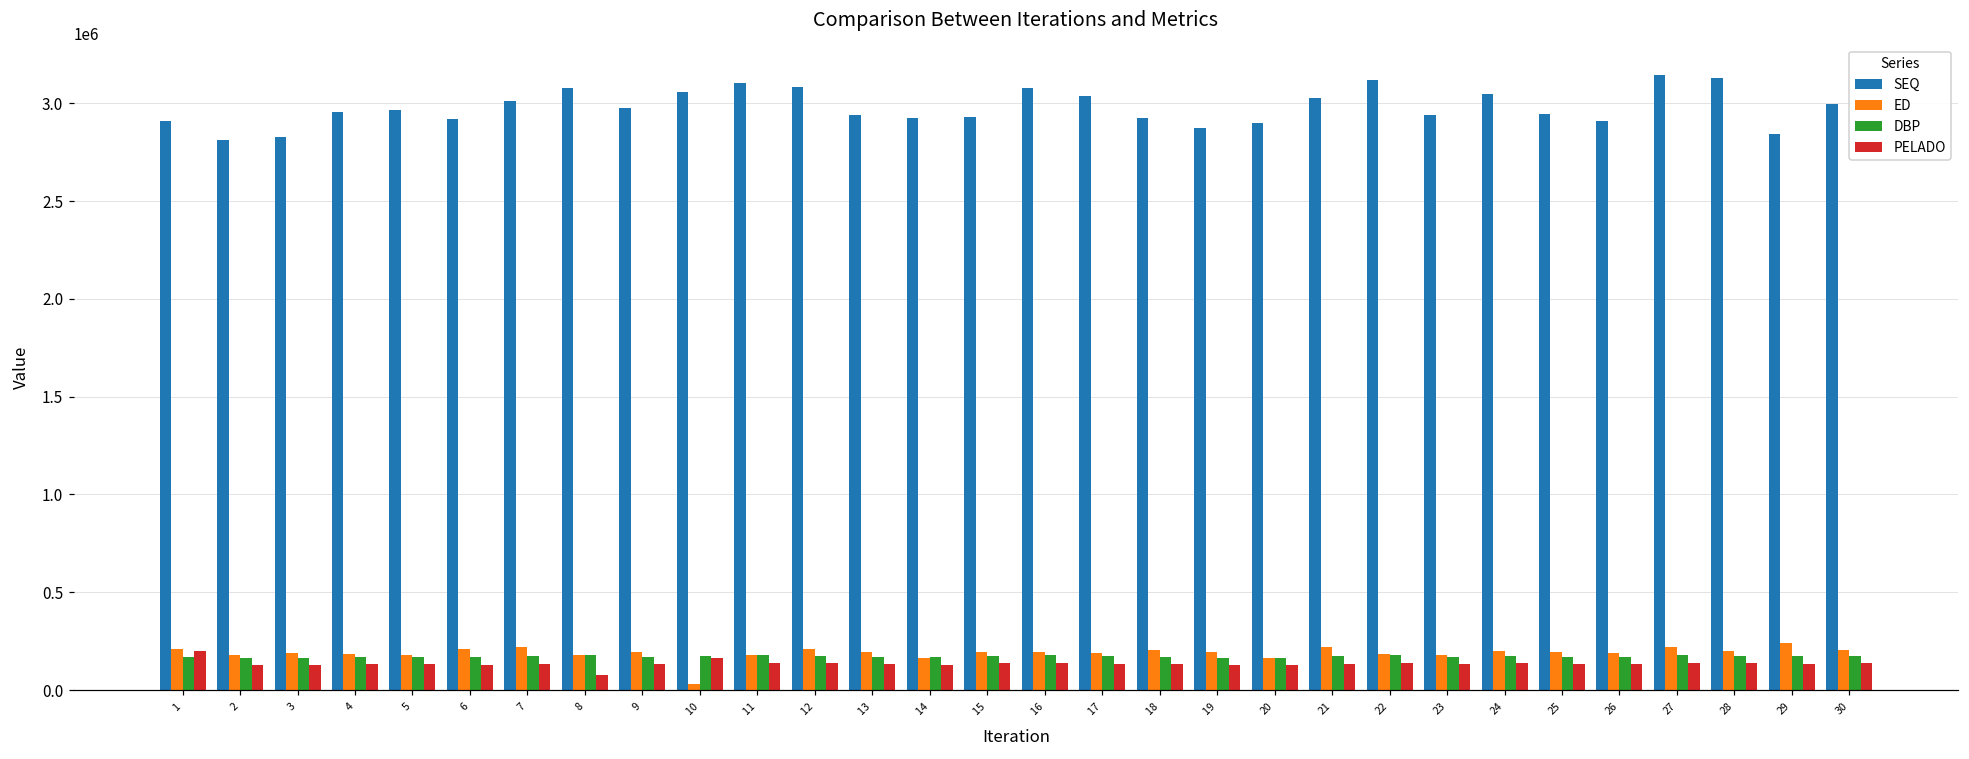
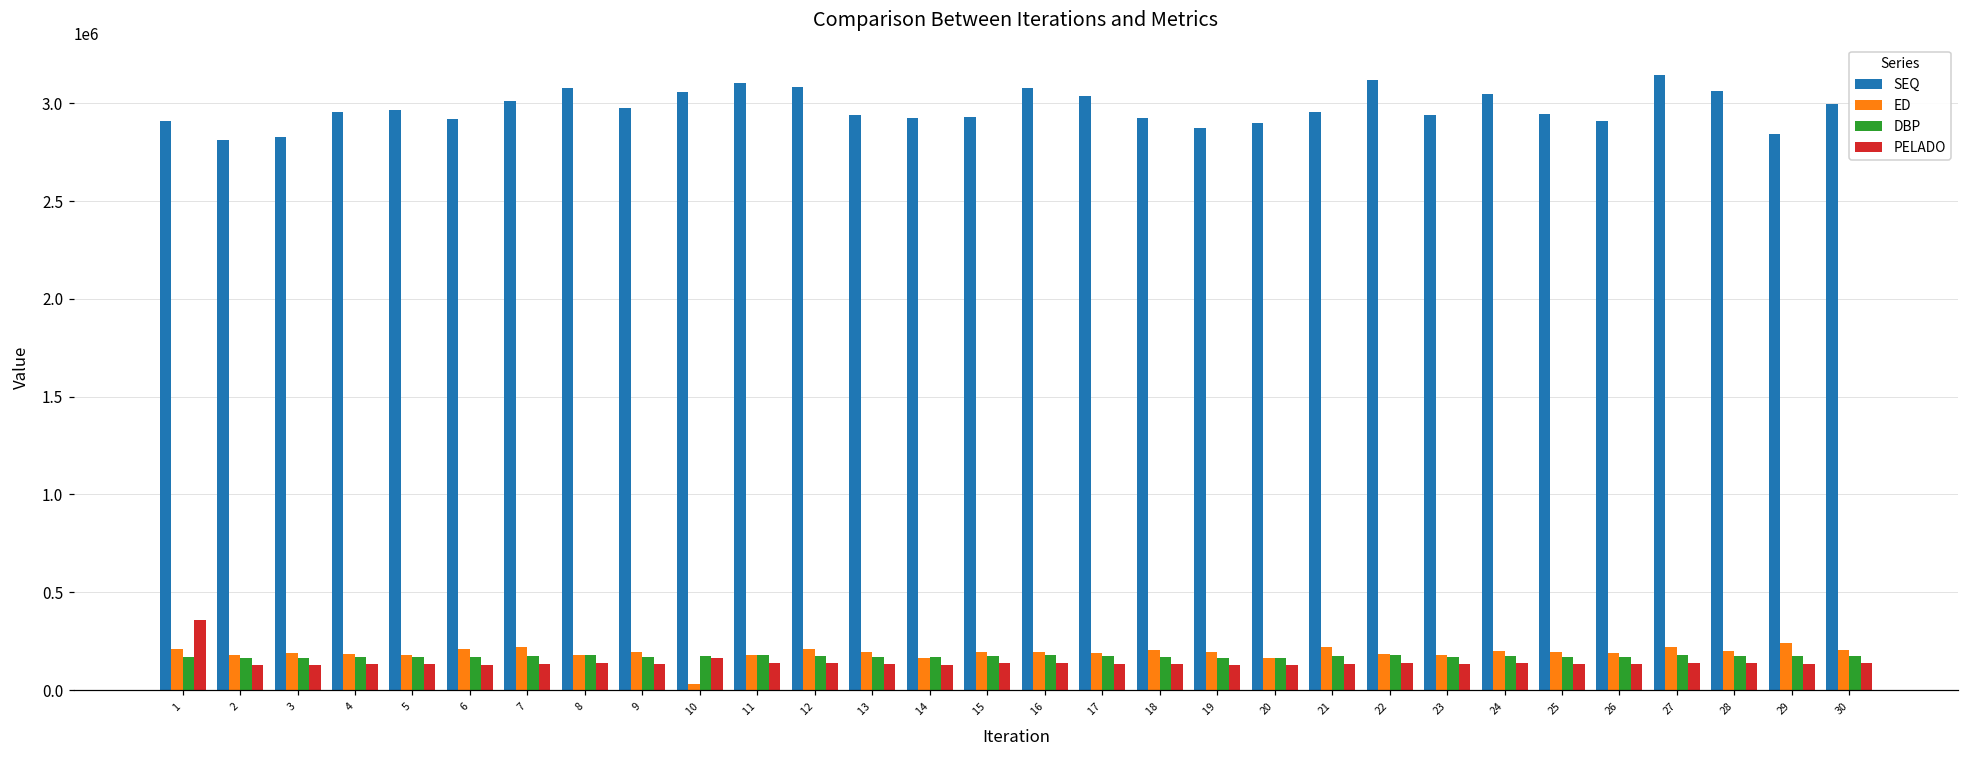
  {
    "SEQ": {
      "1": 2910000,
      "2": 2810000,
      "3": 2830000,
      "4": 2960000,
      "5": 2970000,
      "6": 2920000,
      "7": 3010000,
      "8": 3080000,
      "9": 2980000,
      "10": 3060000,
      "11": 3110000,
      "12": 3080000,
      "13": 2940000,
      "14": 2930000,
      "15": 2930000,
      "16": 3080000,
      "17": 3040000,
      "18": 2920000,
      "19": 2870000,
      "20": 2900000,
-     "21": 3030000,
+     "21": 2950000,
      "22": 3120000,
      "23": 2940000,
      "24": 3050000,
      "25": 2950000,
      "26": 2910000,
      "27": 3140000,
-     "28": 3130000,
+     "28": 3070000,
      "29": 2840000,
      "30": 3000000
    },
    "ED": {
      "1": 210000,
      "2": 180000,
      "3": 190000,
      "4": 180000,
      "5": 180000,
      "6": 210000,
      "7": 220000,
      "8": 180000,
      "9": 190000,
      "10": 30000,
      "11": 180000,
      "12": 210000,
      "13": 190000,
      "14": 170000,
      "15": 200000,
      "16": 190000,
      "17": 190000,
      "18": 200000,
      "19": 190000,
      "20": 170000,
      "21": 220000,
      "22": 190000,
      "23": 180000,
      "24": 200000,
      "25": 190000,
      "26": 190000,
      "27": 220000,
      "28": 200000,
      "29": 240000,
      "30": 210000
    },
    "DBP": {
      "1": 170000,
      "2": 160000,
      "3": 160000,
      "4": 170000,
      "5": 170000,
      "6": 170000,
      "7": 170000,
      "8": 180000,
      "9": 170000,
      "10": 180000,
      "11": 180000,
      "12": 180000,
      "13": 170000,
      "14": 170000,
      "15": 180000,
      "16": 180000,
      "17": 170000,
      "18": 170000,
      "19": 160000,
      "20": 170000,
      "21": 170000,
      "22": 180000,
      "23": 170000,
      "24": 170000,
      "25": 170000,
      "26": 170000,
      "27": 180000,
      "28": 180000,
      "29": 170000,
      "30": 170000
    },
    "PELADO": {
-     "1": 200000,
+     "1": 360000,
      "2": 130000,
      "3": 130000,
      "4": 130000,
      "5": 130000,
      "6": 130000,
      "7": 130000,
-     "8": 80000,
+     "8": 140000,
      "9": 130000,
      "10": 160000,
      "11": 140000,
      "12": 140000,
      "13": 130000,
      "14": 130000,
      "15": 140000,
      "16": 140000,
      "17": 140000,
      "18": 130000,
      "19": 130000,
      "20": 130000,
      "21": 140000,
      "22": 140000,
      "23": 130000,
      "24": 140000,
      "25": 130000,
      "26": 130000,
      "27": 140000,
      "28": 140000,
      "29": 130000,
      "30": 140000
    }
  }
